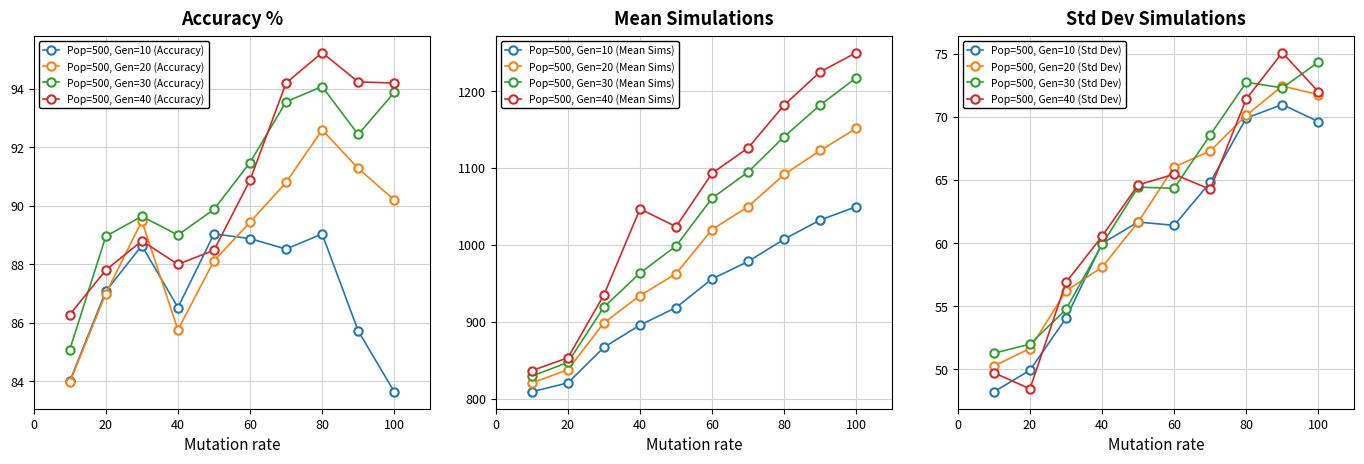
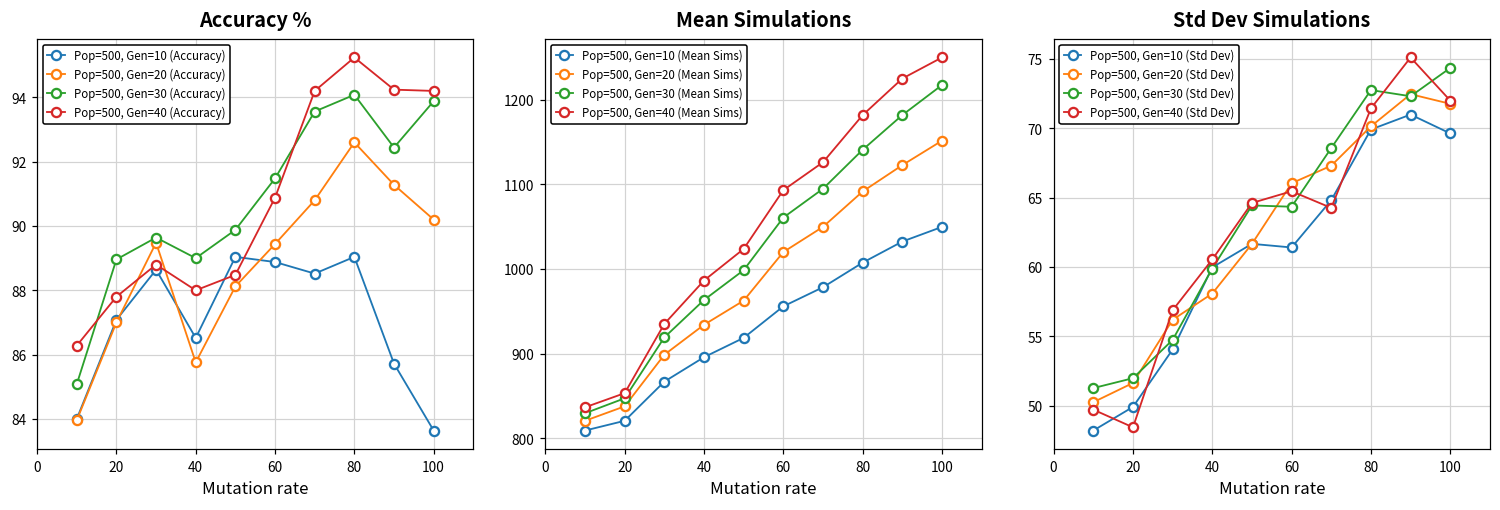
  {
    "Accuracy %": {
      "Pop=500, Gen=10 (Accuracy)": {
        "40": 86.5,
        "60": 88.9,
        "80": 89.0,
        "100": 83.6
      },
      "Pop=500, Gen=20 (Accuracy)": {
        "40": 85.8,
        "60": 89.4,
        "80": 92.6,
        "100": 90.2
      },
      "Pop=500, Gen=30 (Accuracy)": {
        "20": 89.0,
        "40": 89.0,
        "60": 91.5,
        "80": 94.1,
        "100": 93.9
      },
      "Pop=500, Gen=40 (Accuracy)": {
        "20": 87.8,
        "40": 88.0,
        "60": 90.9,
        "80": 95.2,
        "100": 94.2
      }
    },
    "Mean Simulations": {
      "Pop=500, Gen=10 (Mean Sims)": {
        "20": 820,
        "40": 900,
        "60": 960,
        "80": 1010,
        "100": 1050
      },
      "Pop=500, Gen=20 (Mean Sims)": {
        "20": 840,
        "40": 930,
        "60": 1020,
        "80": 1090,
        "100": 1150
      },
      "Pop=500, Gen=30 (Mean Sims)": {
        "20": 850,
        "40": 960,
        "60": 1060,
        "80": 1140,
        "100": 1220
      },
      "Pop=500, Gen=40 (Mean Sims)": {
        "20": 850,
-       "40": 1050,
+       "40": 990,
        "60": 1090,
        "80": 1180,
        "100": 1250
      }
    },
    "Std Dev Simulations": {
      "Pop=500, Gen=10 (Std Dev)": {
        "20": 49.9,
        "60": 61.4,
        "80": 69.9,
        "100": 69.6
      },
      "Pop=500, Gen=20 (Std Dev)": {
        "20": 51.6,
        "40": 58.1,
        "60": 66.0,
        "80": 70.1,
        "100": 71.8
      },
      "Pop=500, Gen=30 (Std Dev)": {
        "20": 52.0,
        "60": 64.3,
        "80": 72.8,
        "100": 74.4
      },
      "Pop=500, Gen=40 (Std Dev)": {
        "20": 48.4,
        "40": 60.5,
        "60": 65.5,
        "80": 71.4,
        "100": 72.0
      }
    }
  }
